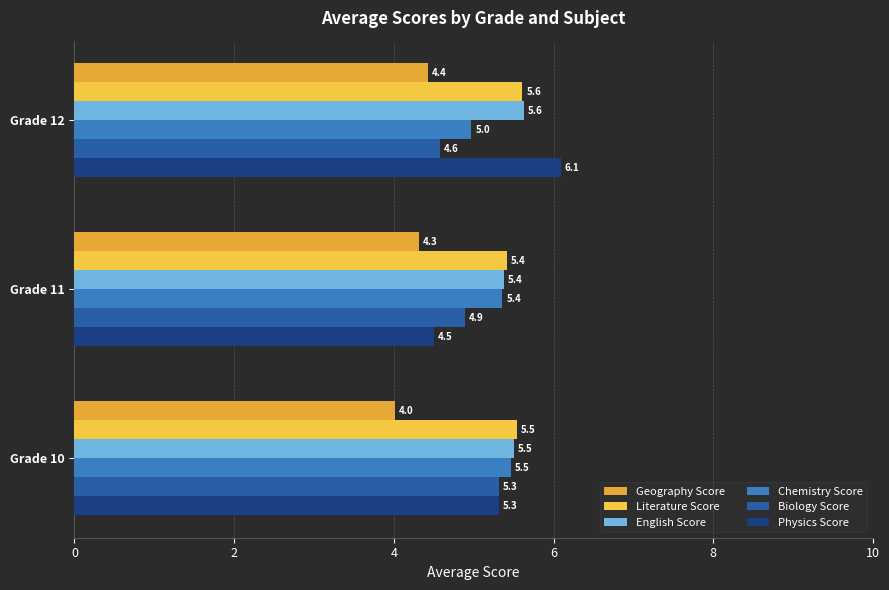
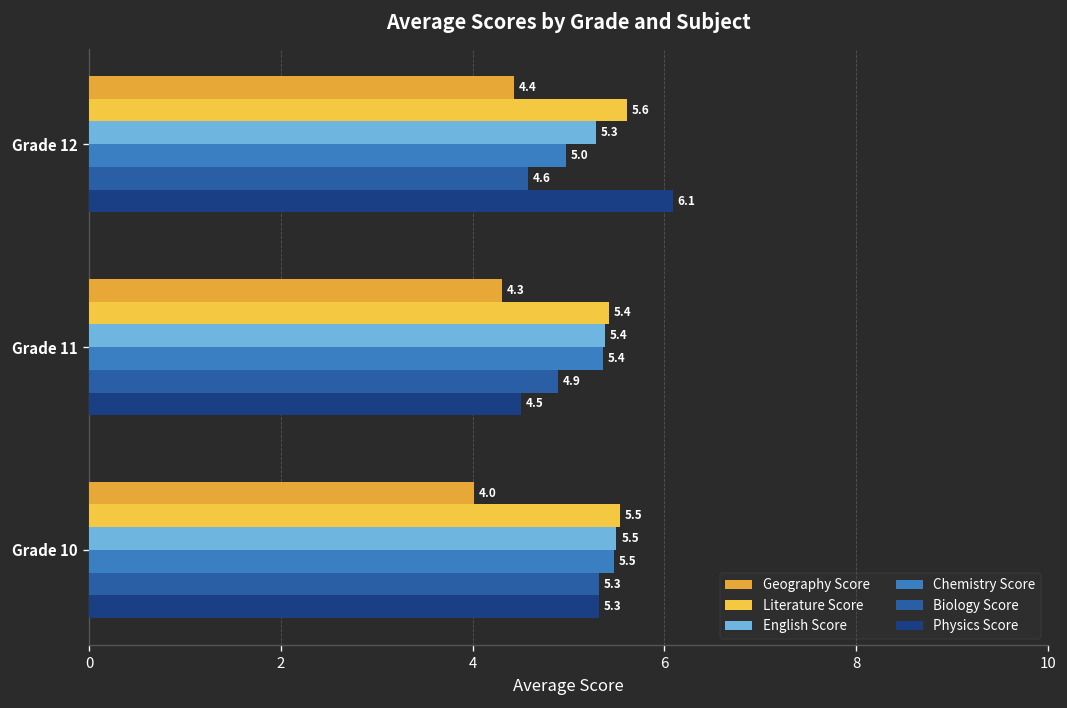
  {
    "English Score": {
-     "Grade 12": 5.6,
+     "Grade 12": 5.3,
      "Grade 11": 5.4,
      "Grade 10": 5.5
    }
  }
